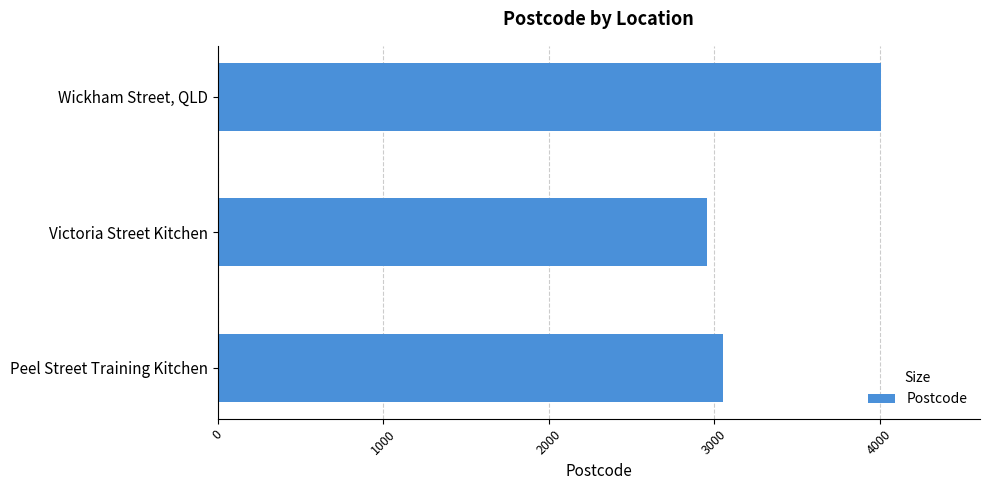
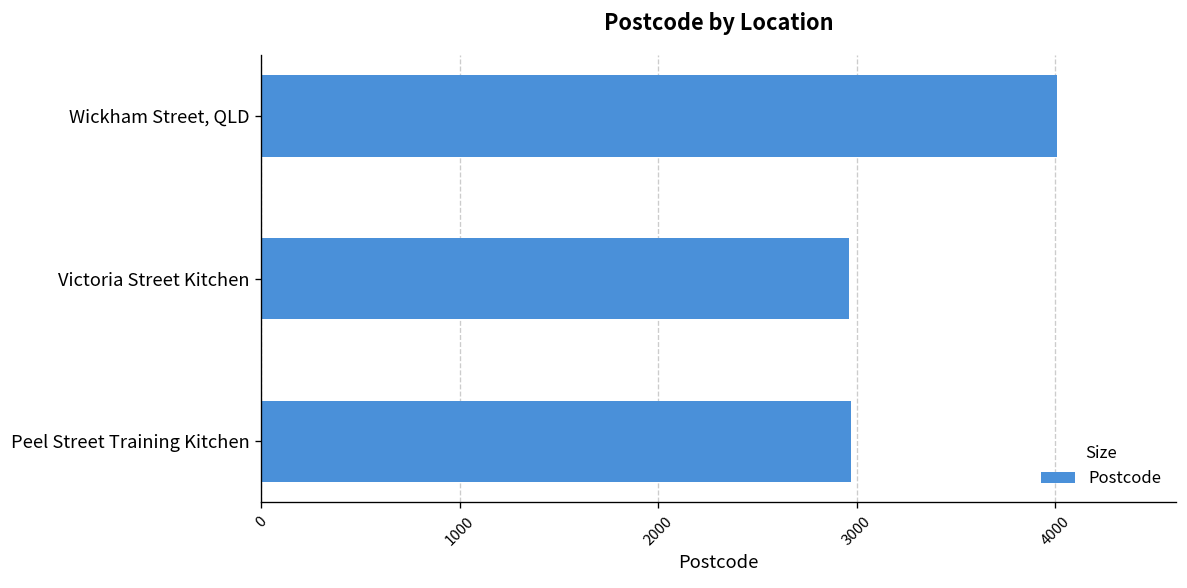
  {
    "Wickham Street, QLD": 4010,
    "Victoria Street Kitchen": 2960,
-   "Peel Street Training Kitchen": 3050
+   "Peel Street Training Kitchen": 2970
  }
